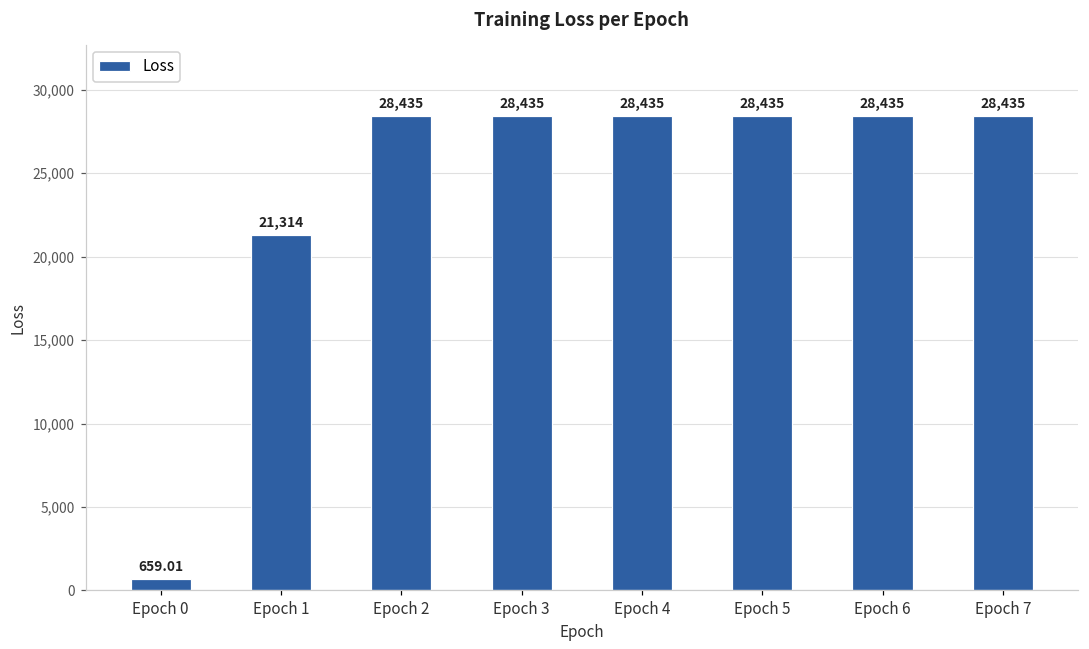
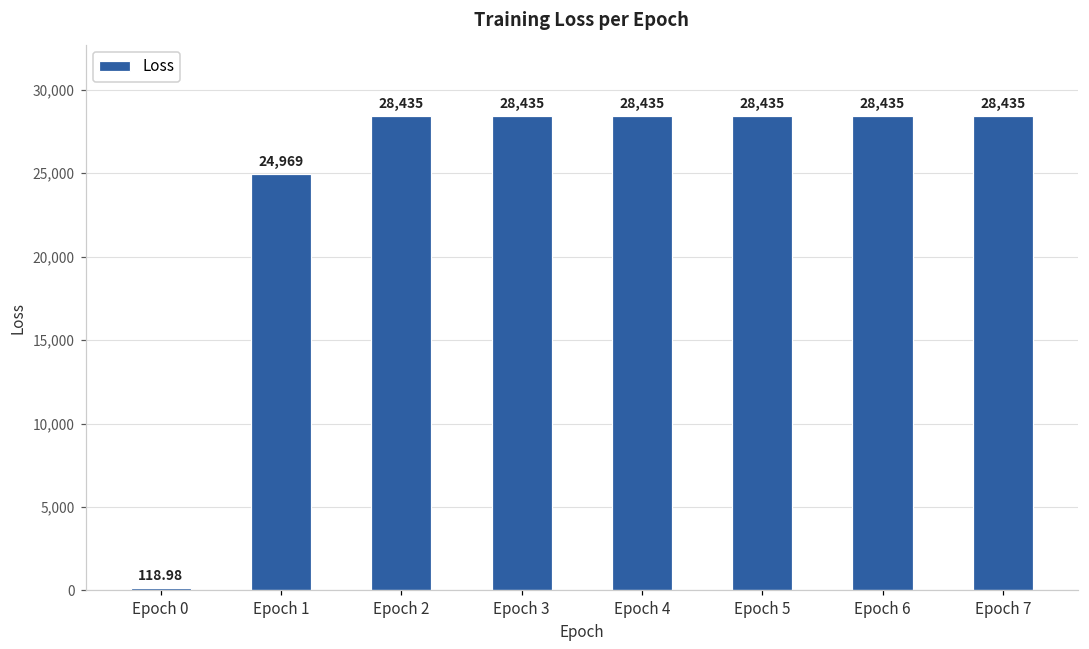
  {
-   "Epoch 0": "659.01",
-   "Epoch 1": "21,314",
+   "Epoch 0": "118.98",
+   "Epoch 1": "24,969",
    "Epoch 2": "28,435",
    "Epoch 3": "28,435",
    "Epoch 4": "28,435",
    "Epoch 5": "28,435",
    "Epoch 6": "28,435",
    "Epoch 7": "28,435"
  }
